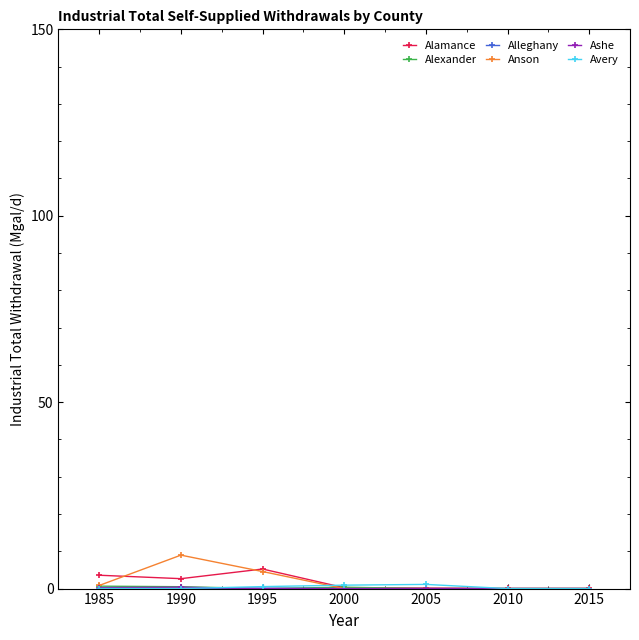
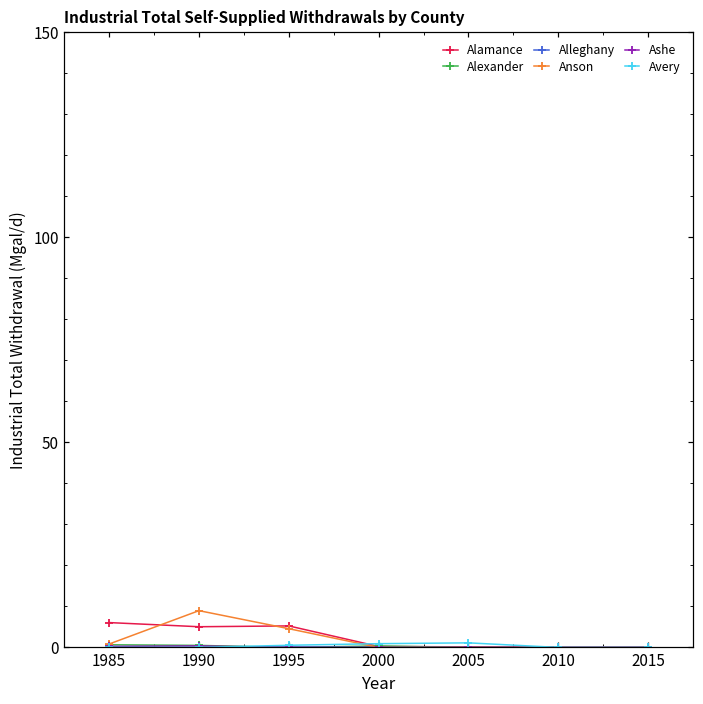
  {
    "Alamance": {
-     "1985": 4,
-     "1990": 3
+     "1985": 6,
+     "1990": 5
    },
    "Anson": {
      "1990": 9
    },
    "Avery": {
      "2005": 1
    }
  }
